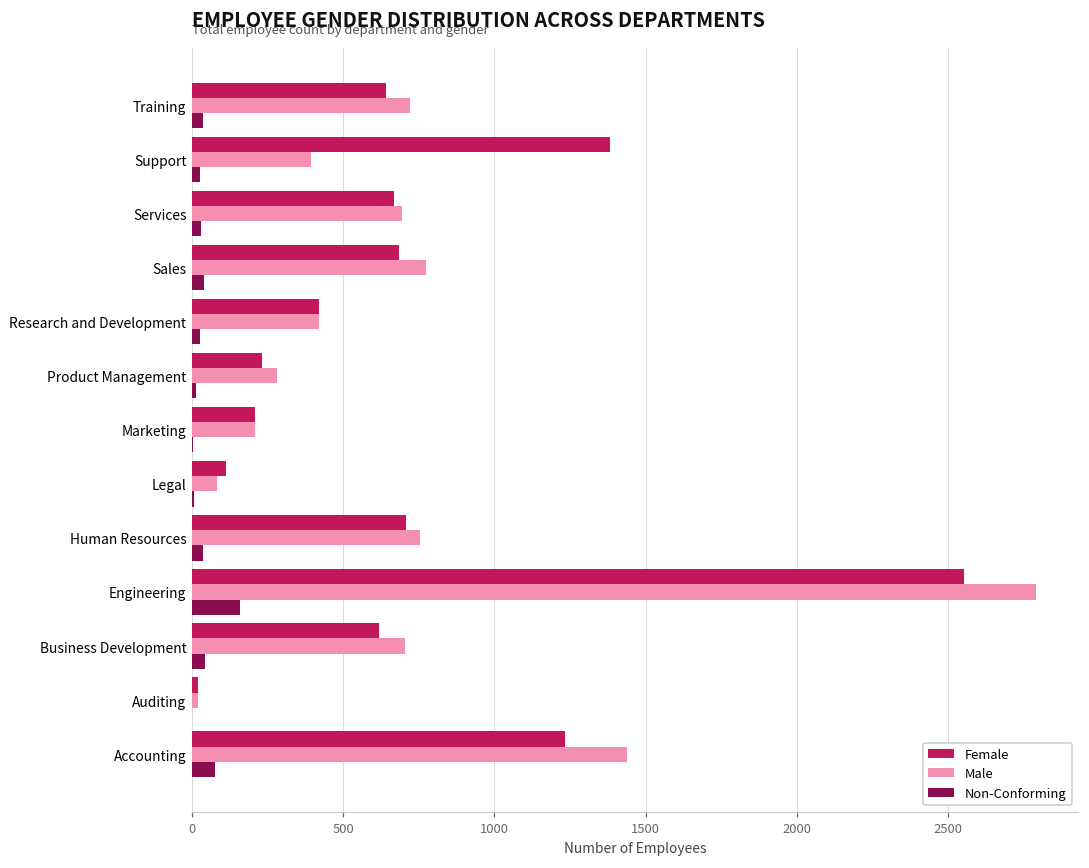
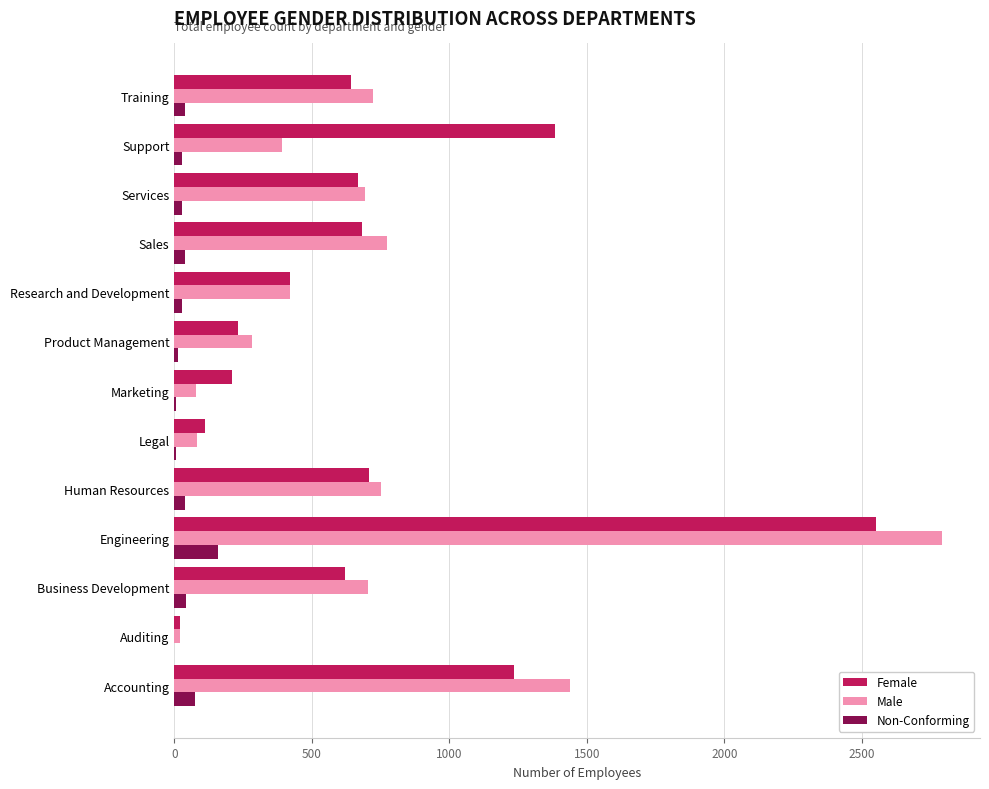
  {
    "Female": {
      "Training": 640,
      "Support": 1380,
      "Services": 670,
      "Sales": 680,
      "Research and Development": 420,
      "Product Management": 230,
      "Marketing": 210,
      "Legal": 110,
      "Human Resources": 710,
      "Engineering": 2550,
      "Business Development": 620,
      "Auditing": 20,
      "Accounting": 1230
    },
    "Male": {
      "Training": 720,
      "Support": 390,
      "Services": 700,
      "Sales": 770,
      "Research and Development": 420,
      "Product Management": 280,
-     "Marketing": 210,
+     "Marketing": 80,
      "Legal": 80,
      "Human Resources": 750,
      "Engineering": 2790,
      "Business Development": 710,
      "Auditing": 20,
      "Accounting": 1440
    },
    "Non-Conforming": {
      "Training": 40,
      "Support": 30,
      "Services": 30,
      "Sales": 40,
      "Research and Development": 30,
      "Product Management": 10,
      "Human Resources": 40,
      "Engineering": 160,
      "Business Development": 40,
      "Auditing": 0,
      "Accounting": 80
    }
  }
